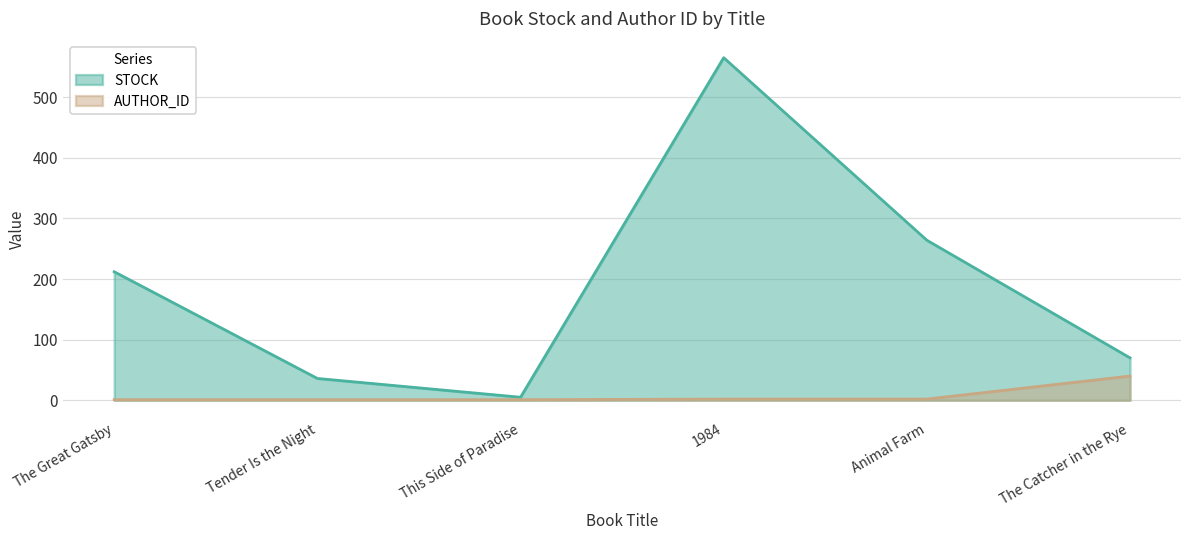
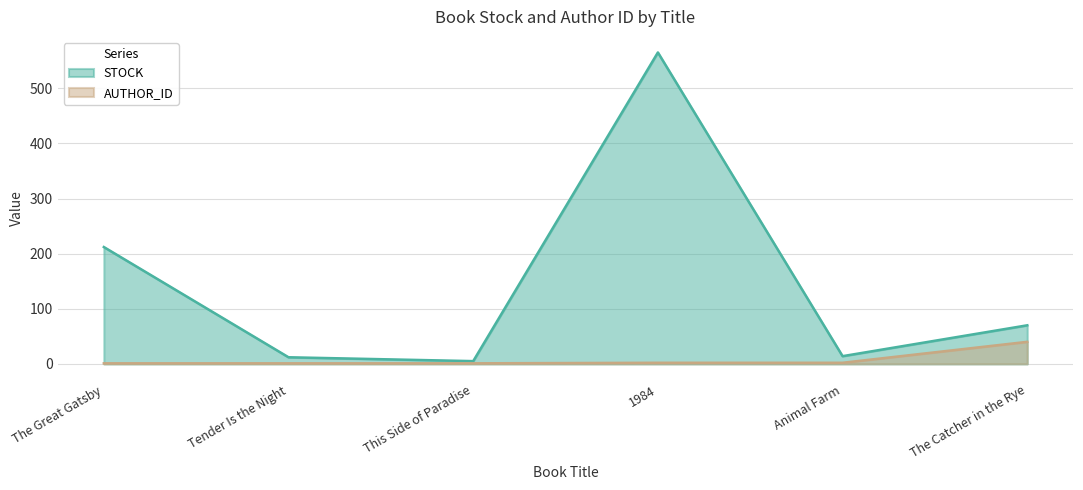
  {
    "STOCK": {
      "The Great Gatsby": 210,
-     "Tender Is the Night": 40,
+     "Tender Is the Night": 10,
      "1984": 570,
-     "Animal Farm": 260,
+     "Animal Farm": 10,
      "The Catcher in the Rye": 70
    },
    "AUTHOR_ID": {
      "The Great Gatsby": 0,
      "Tender Is the Night": 0,
      "1984": 0,
      "Animal Farm": 0,
      "The Catcher in the Rye": 40
    }
  }
